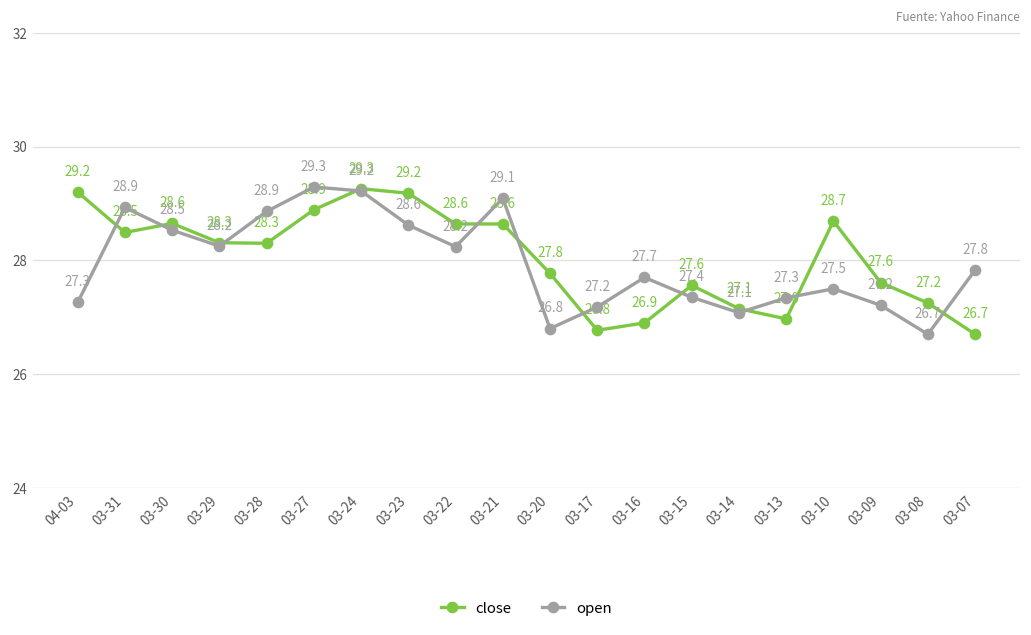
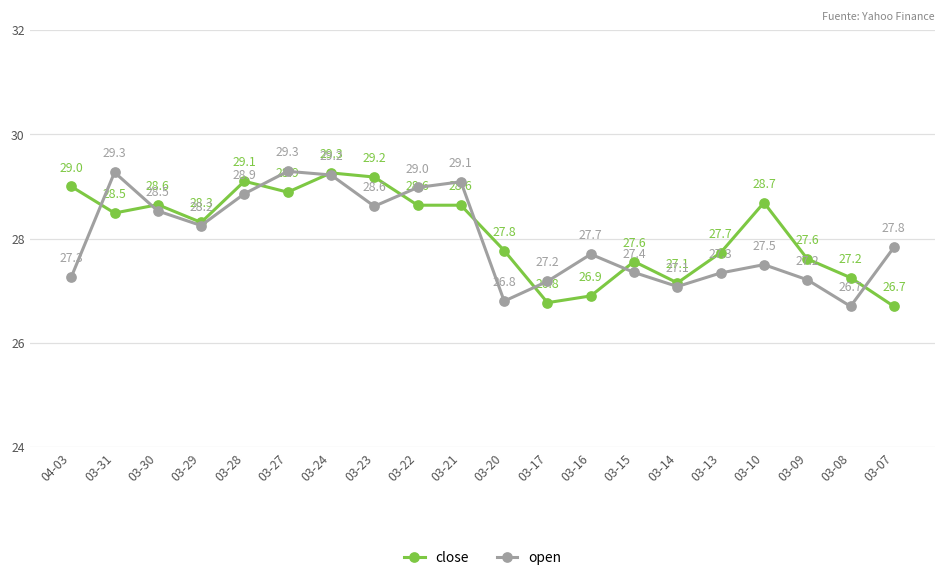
  {
    "close": {
-     "04-03": 29.2,
+     "04-03": 29.0,
      "03-31": 28.5,
-     "03-28": 28.3,
+     "03-28": 29.1,
      "03-23": 29.2,
      "03-20": 27.8,
      "03-16": 26.9,
      "03-15": 27.6,
-     "03-13": 27.0,
+     "03-13": 27.7,
      "03-10": 28.7,
      "03-09": 27.6,
      "03-08": 27.2,
      "03-07": 26.7
    },
    "open": {
      "04-03": 27.3,
-     "03-31": 28.9,
+     "03-31": 29.3,
      "03-27": 29.3,
      "03-23": 28.6,
-     "03-22": 28.2,
+     "03-22": 29.0,
      "03-21": 29.1,
      "03-20": 26.8,
      "03-17": 27.2,
      "03-16": 27.7,
      "03-10": 27.5,
      "03-08": 26.7,
      "03-07": 27.8
    }
  }
